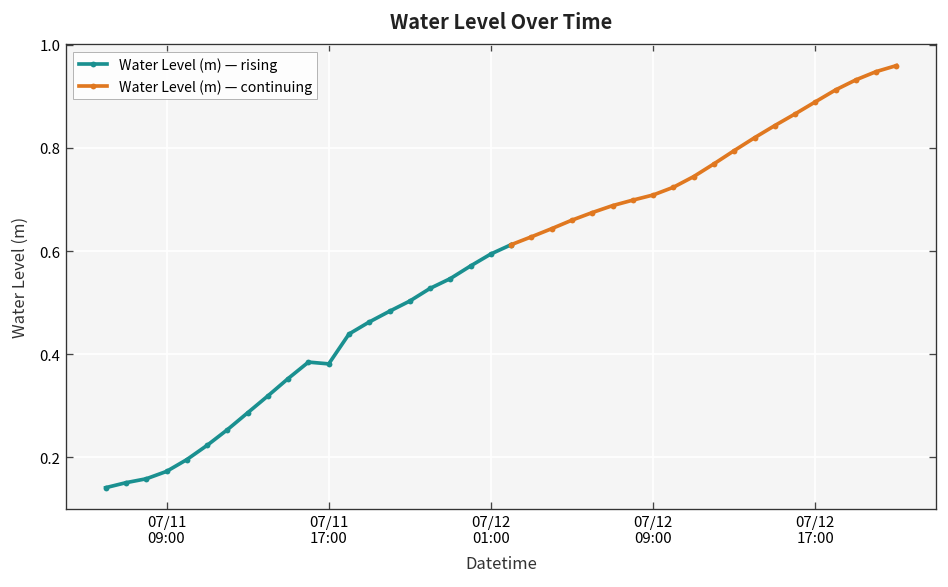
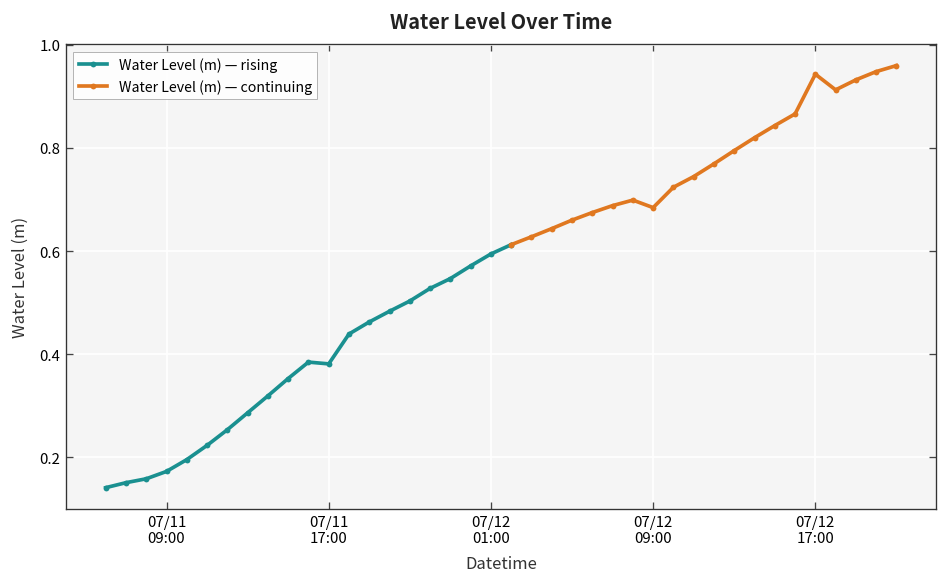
  {
    "Water Level (m) — rising": {
      "07/11 09:00": 0.17,
      "07/11 17:00": 0.38,
      "07/12 01:00": 0.59
    },
    "Water Level (m) — continuing": {
-     "07/12 09:00": 0.71,
-     "07/12 17:00": 0.89
+     "07/12 09:00": 0.68,
+     "07/12 17:00": 0.94
    }
  }
